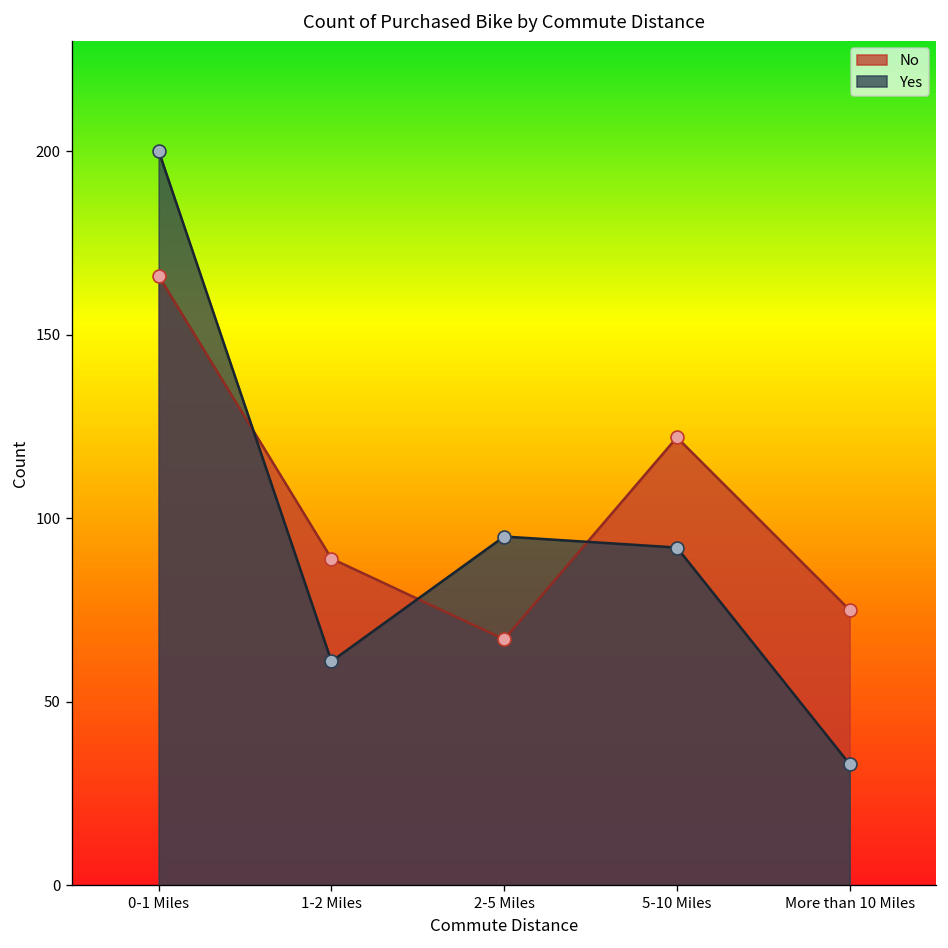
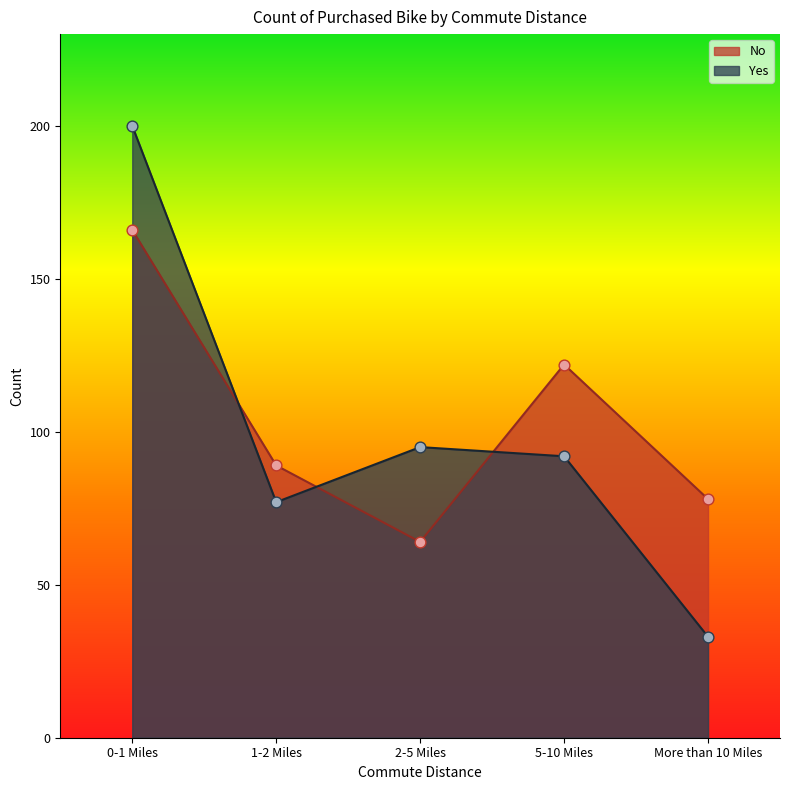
  {
    "No": {
      "0-1 Miles": 166,
      "1-2 Miles": 89,
-     "2-5 Miles": 67,
+     "2-5 Miles": 64,
      "5-10 Miles": 122,
-     "More than 10 Miles": 75
+     "More than 10 Miles": 78
    },
    "Yes": {
      "0-1 Miles": 200,
-     "1-2 Miles": 61,
+     "1-2 Miles": 77,
      "2-5 Miles": 95,
      "5-10 Miles": 92,
      "More than 10 Miles": 33
    }
  }
